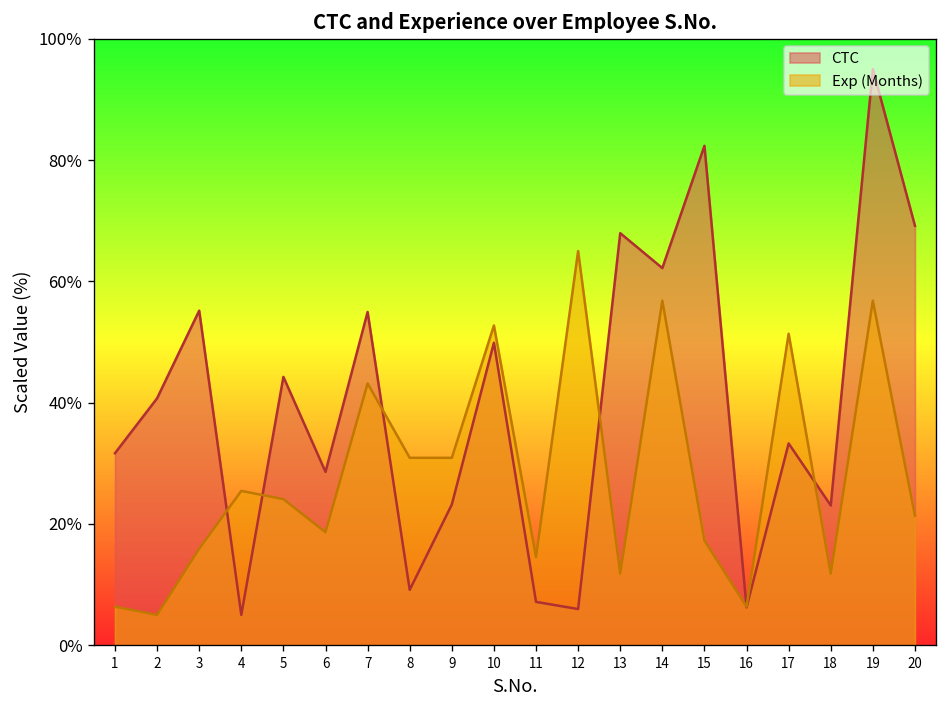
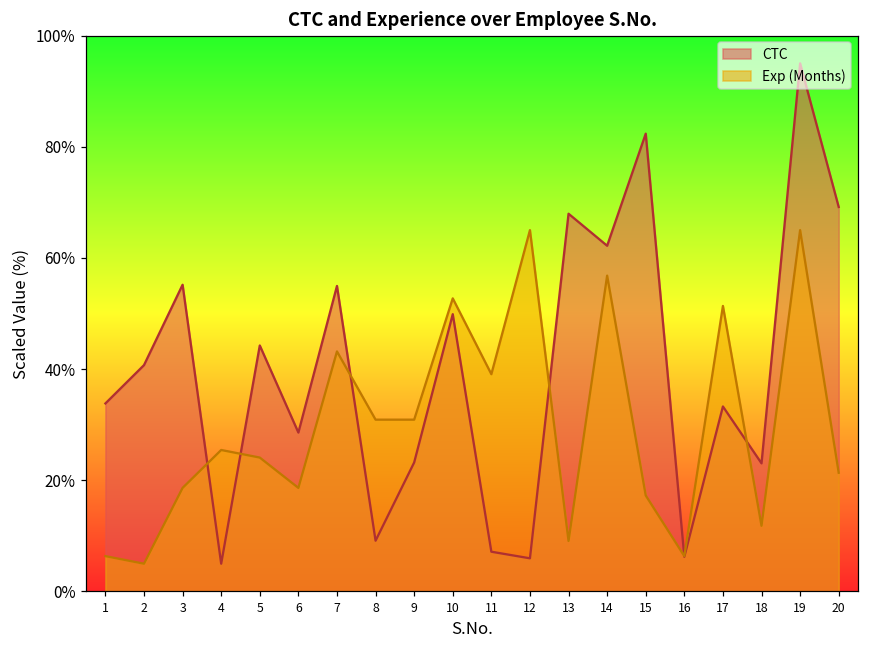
  {
    "CTC": {
-     "1": "32%",
+     "1": "34%",
      "2": "41%",
      "3": "55%",
      "4": "5%",
      "5": "44%",
      "6": "29%",
      "7": "55%",
      "8": "9%",
      "9": "23%",
      "10": "50%",
      "11": "7%",
      "12": "6%",
      "13": "68%",
      "14": "62%",
      "15": "82%",
      "17": "33%",
      "18": "23%",
      "20": "69%"
    },
    "Exp (Months)": {
      "1": "6%",
      "2": "5%",
-     "3": "16%",
+     "3": "19%",
      "4": "25%",
      "5": "24%",
      "6": "19%",
      "7": "43%",
      "8": "31%",
      "9": "31%",
      "10": "53%",
-     "11": "15%",
+     "11": "39%",
      "12": "65%",
-     "13": "12%",
+     "13": "9%",
      "14": "57%",
      "15": "17%",
      "17": "51%",
      "18": "12%",
-     "19": "57%",
+     "19": "65%",
      "20": "21%"
    }
  }
